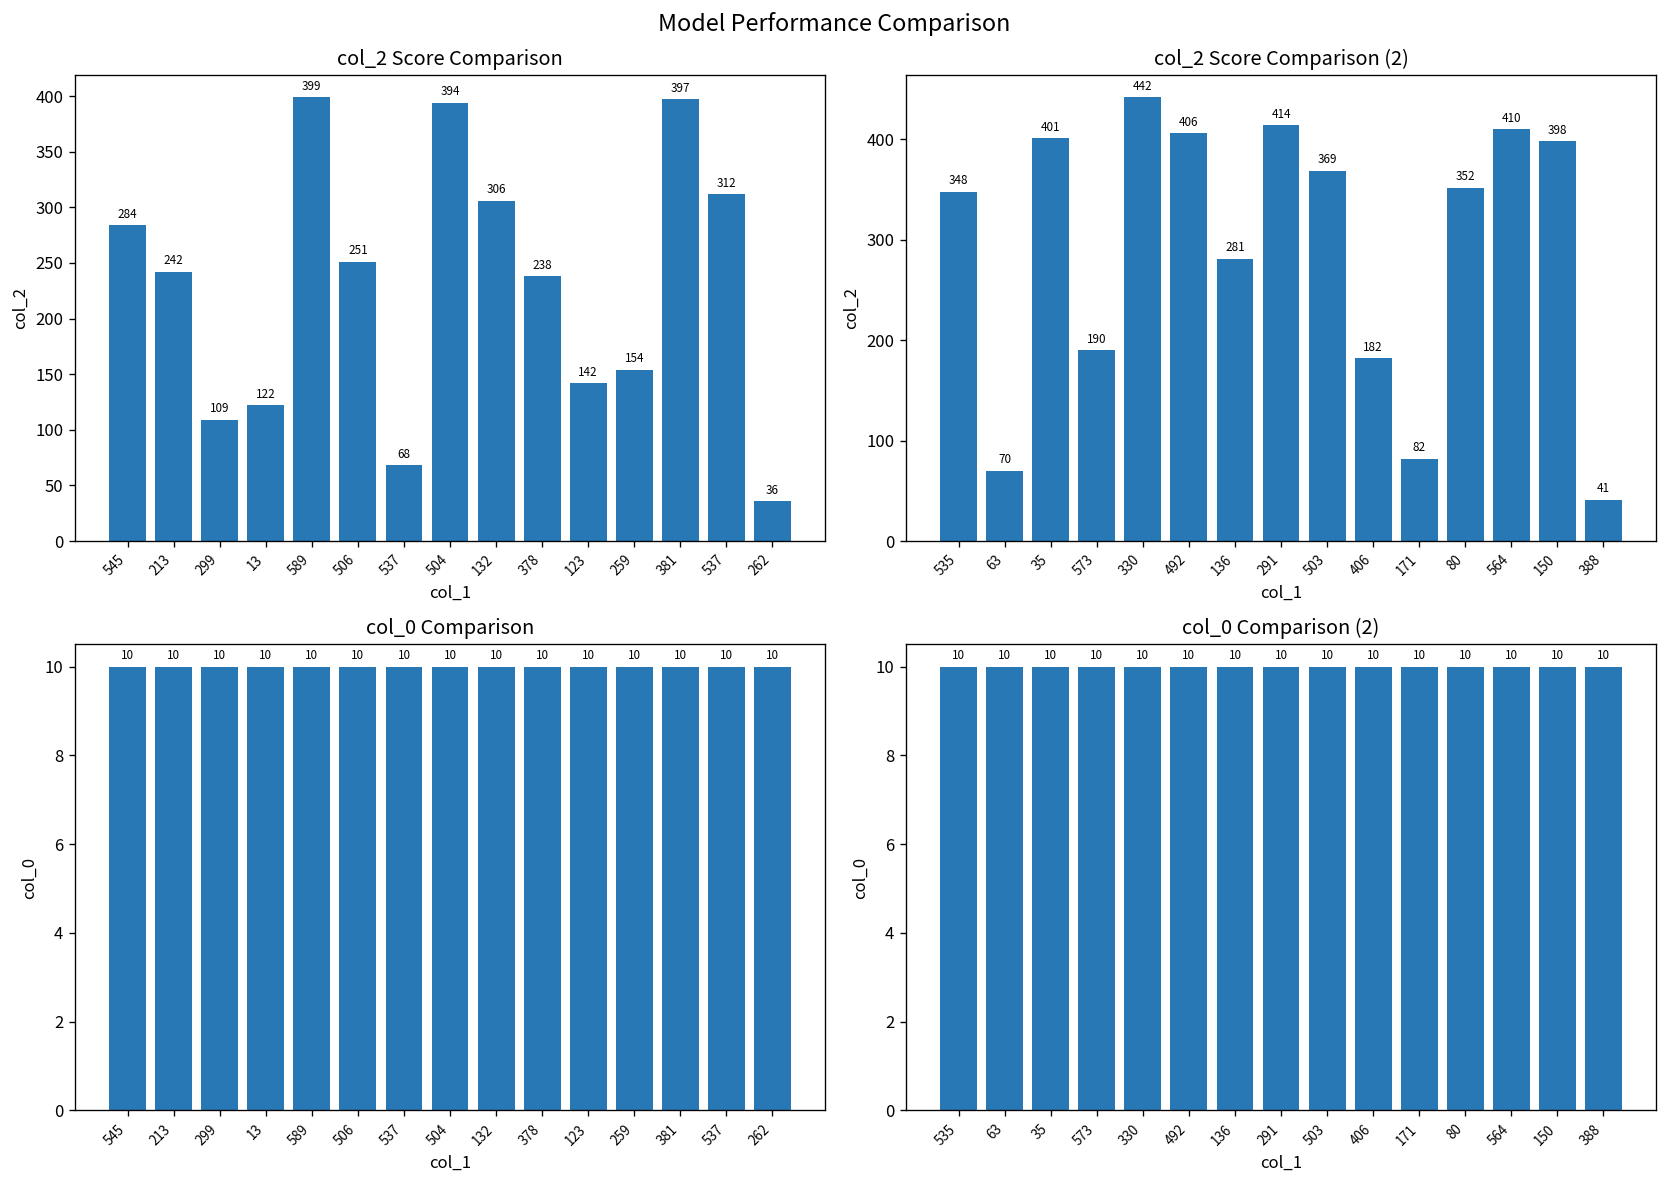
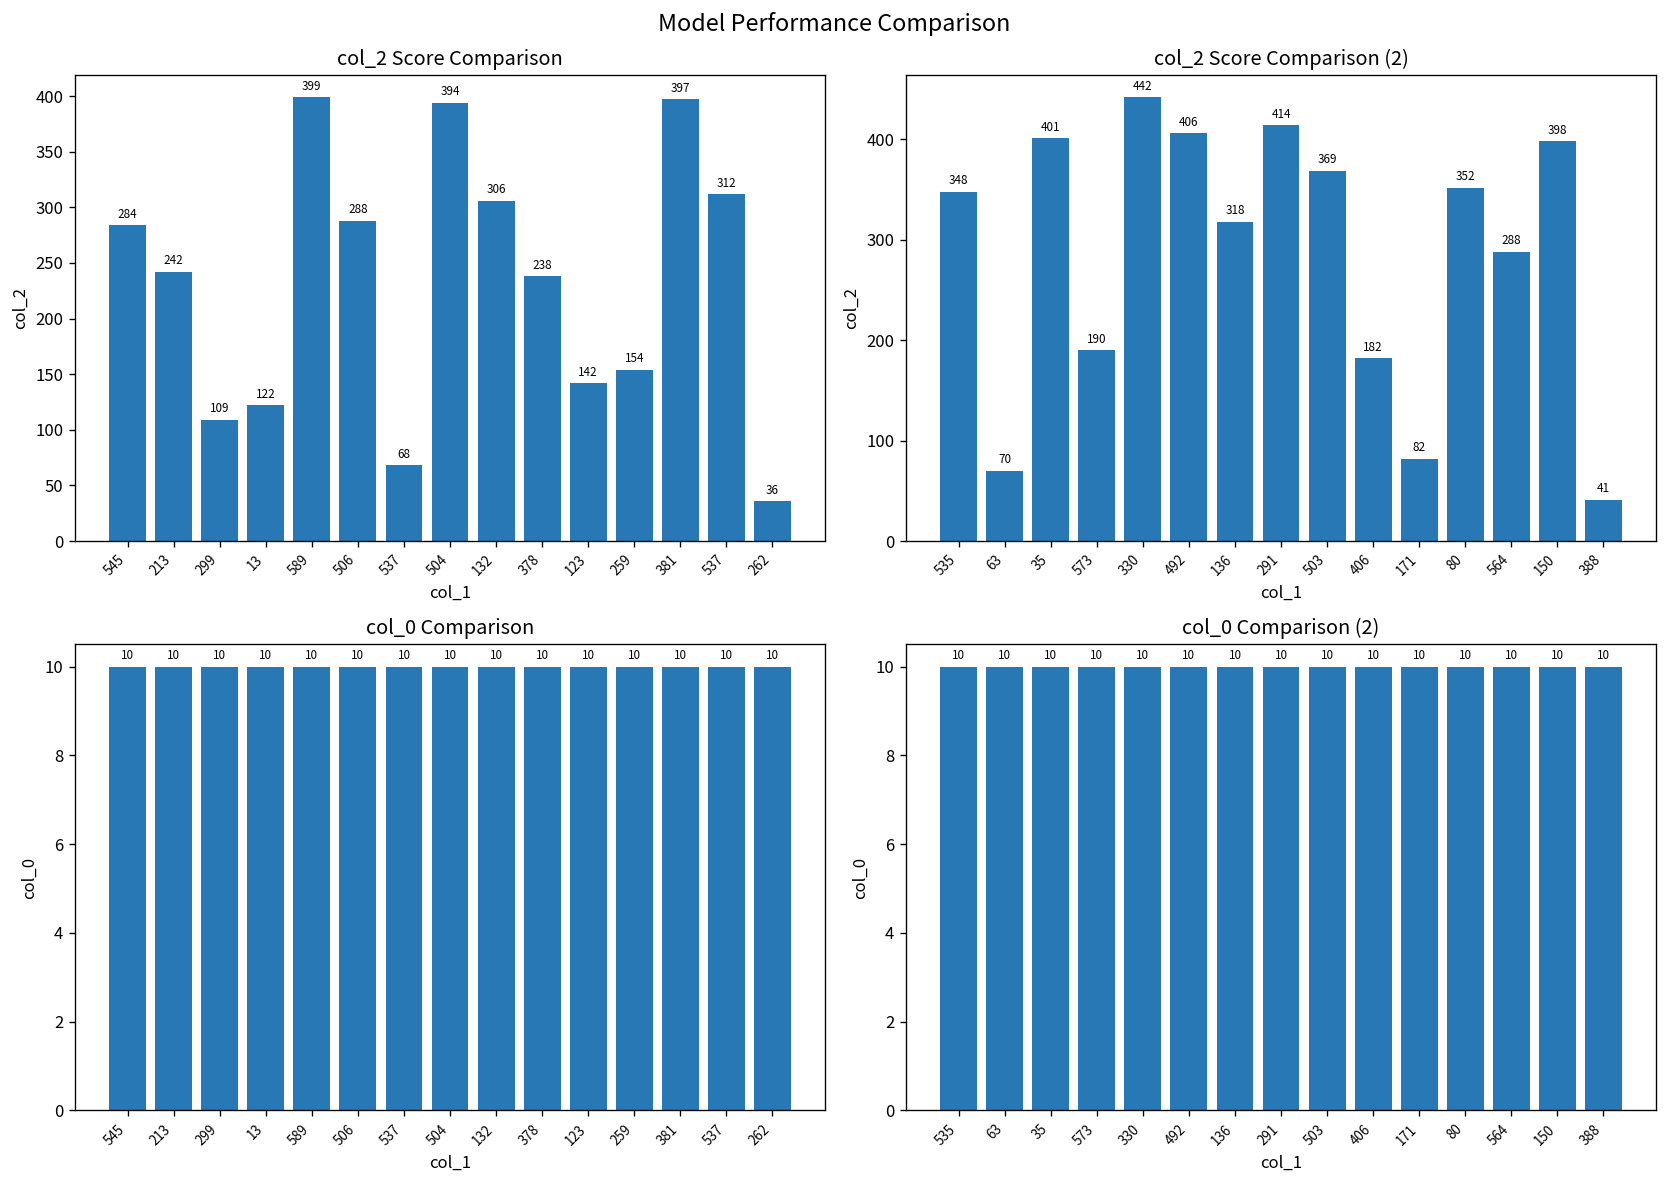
  {
    "col_2 Score Comparison": {
      "545": 284,
      "213": 242,
      "299": 109,
      "13": 122,
      "589": 399,
-     "506": 251,
+     "506": 288,
      "504": 394,
      "132": 306,
      "378": 238,
      "123": 142,
      "259": 154,
      "381": 397,
      "262": 36
    },
    "col_2 Score Comparison (2)": {
      "535": 348,
      "63": 70,
      "35": 401,
      "573": 190,
      "330": 442,
      "492": 406,
-     "136": 281,
+     "136": 318,
      "291": 414,
      "503": 369,
      "406": 182,
      "171": 82,
      "80": 352,
-     "564": 410,
+     "564": 288,
      "150": 398,
      "388": 41
    },
    "col_0 Comparison": {
      "545": 10,
      "213": 10,
      "299": 10,
      "13": 10,
      "589": 10,
      "506": 10,
      "504": 10,
      "132": 10,
      "378": 10,
      "123": 10,
      "259": 10,
      "381": 10,
      "262": 10
    },
    "col_0 Comparison (2)": {
      "535": 10,
      "63": 10,
      "35": 10,
      "573": 10,
      "330": 10,
      "492": 10,
      "136": 10,
      "291": 10,
      "503": 10,
      "406": 10,
      "171": 10,
      "80": 10,
      "564": 10,
      "150": 10,
      "388": 10
    }
  }
